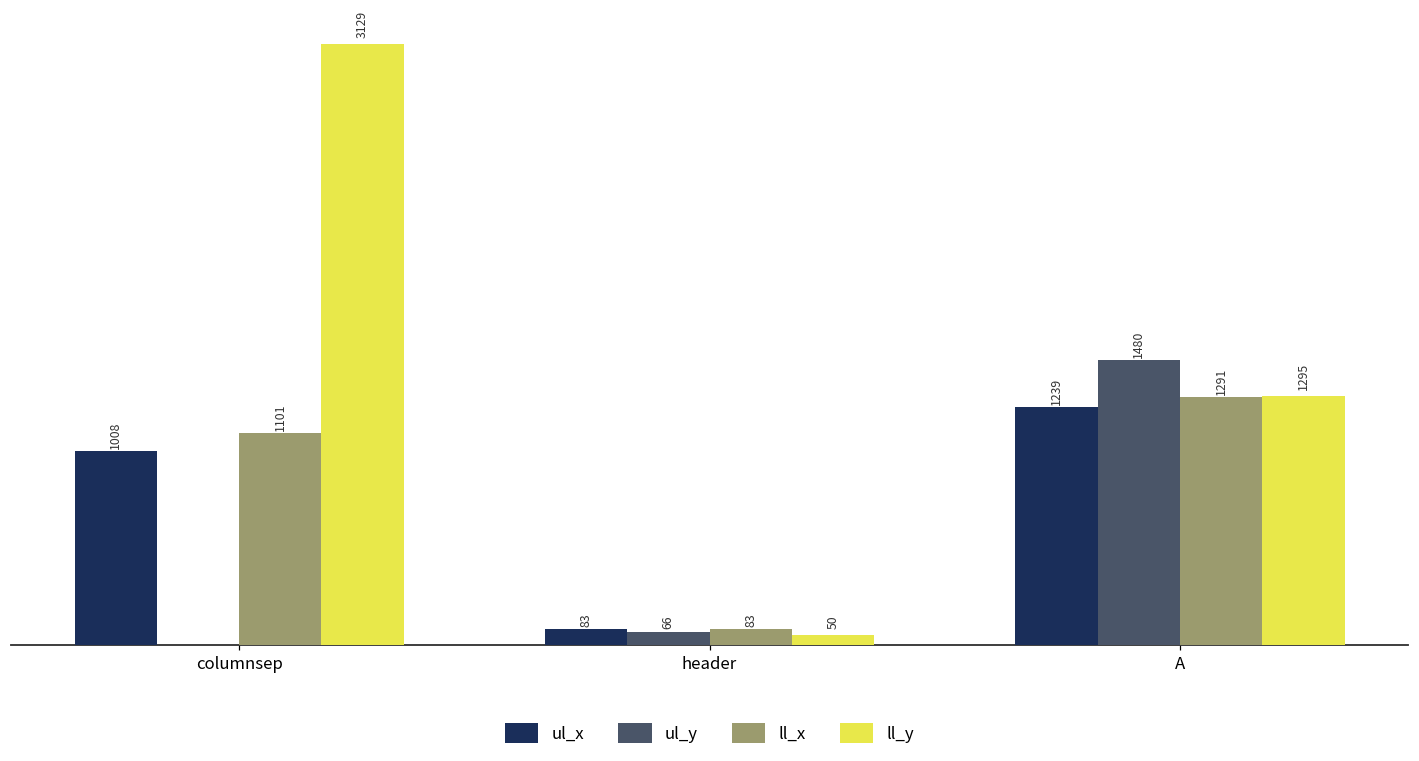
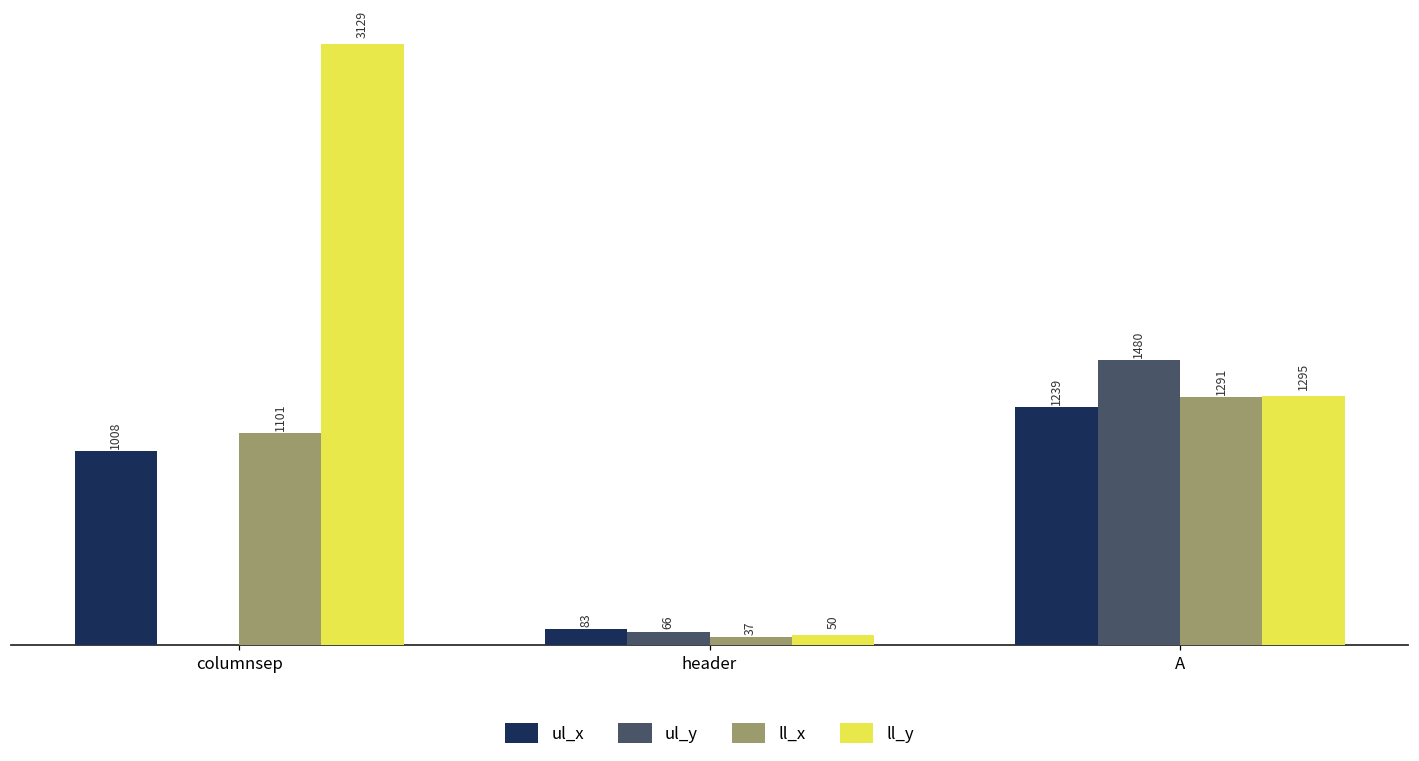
  {
    "ul_x": {
      "columnsep": 1008,
      "header": 83,
      "A": 1239
    },
    "ul_y": {
      "header": 66,
      "A": 1480
    },
    "ll_x": {
      "columnsep": 1101,
-     "header": 83,
+     "header": 37,
      "A": 1291
    },
    "ll_y": {
      "columnsep": 3129,
      "header": 50,
      "A": 1295
    }
  }
